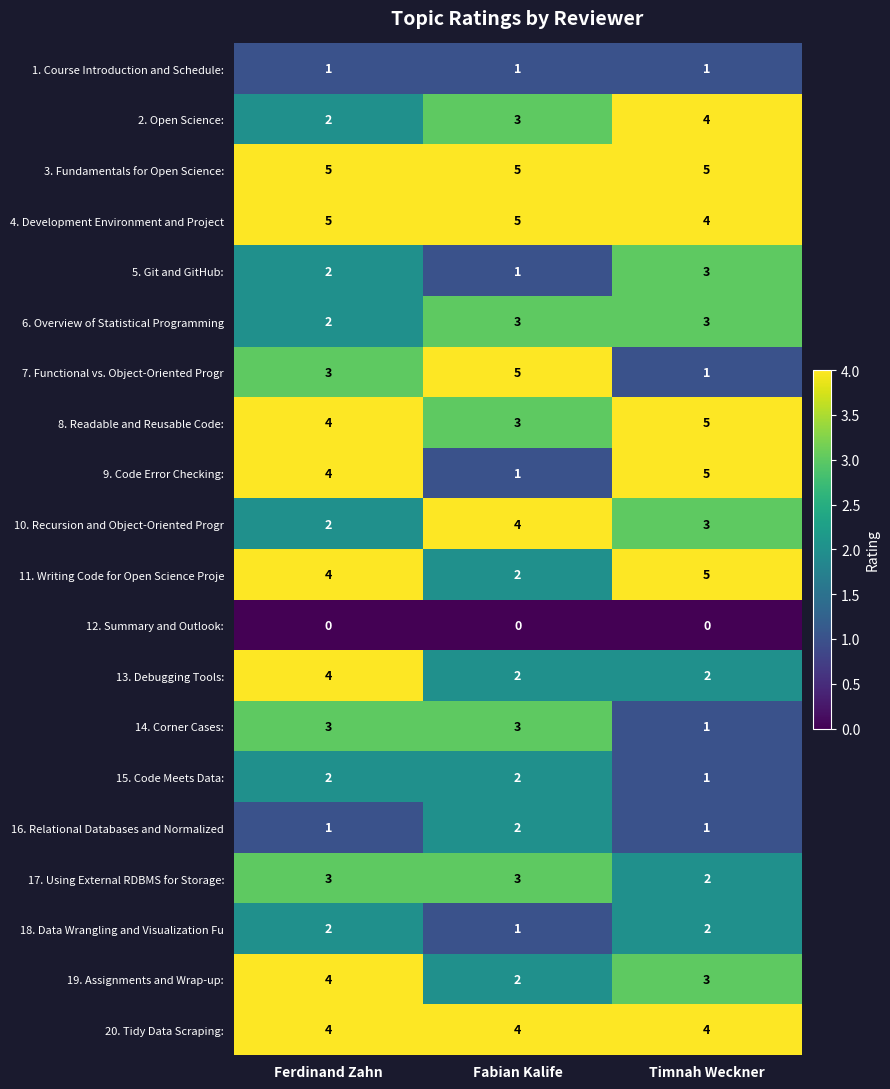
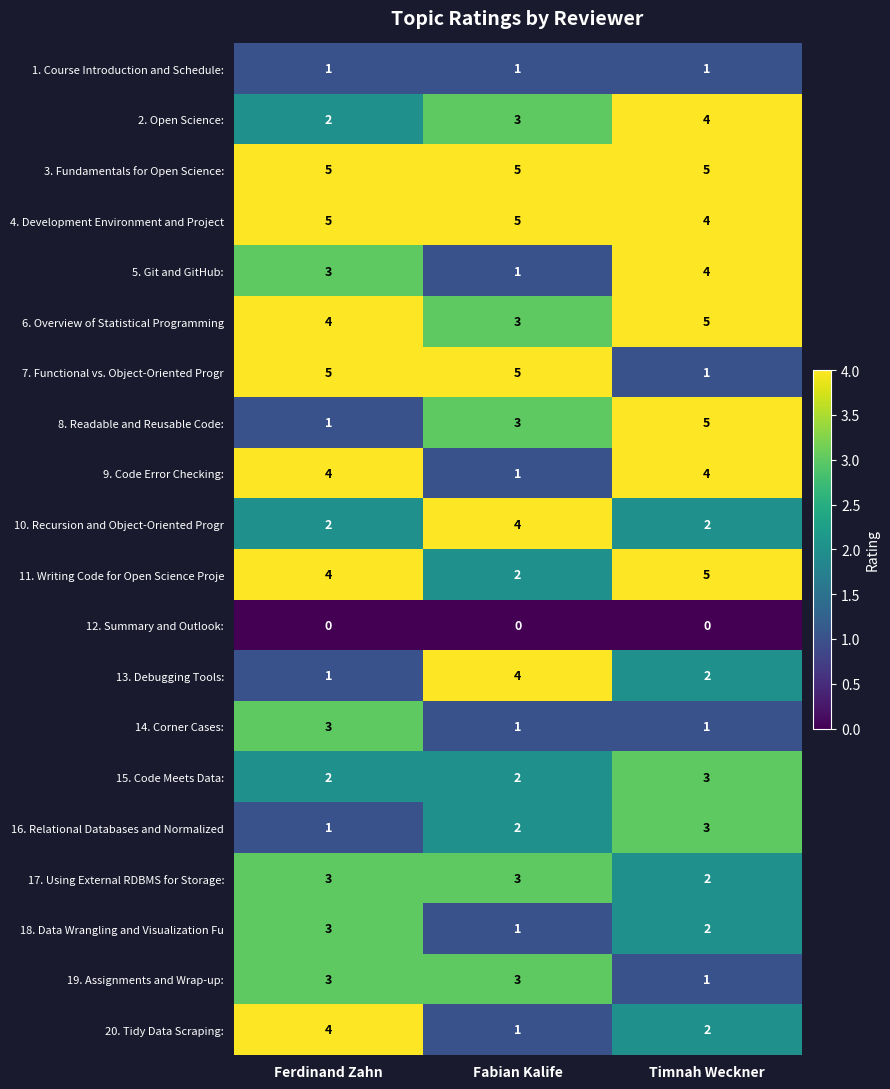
  {
    "1. Course Introduction and Schedule:": {
      "Ferdinand Zahn": 1,
      "Fabian Kalife": 1,
      "Timnah Weckner": 1
    },
    "2. Open Science:": {
      "Ferdinand Zahn": 2,
      "Fabian Kalife": 3,
      "Timnah Weckner": 4
    },
    "3. Fundamentals for Open Science:": {
      "Ferdinand Zahn": 5,
      "Fabian Kalife": 5,
      "Timnah Weckner": 5
    },
    "4. Development Environment and Project": {
      "Ferdinand Zahn": 5,
      "Fabian Kalife": 5,
      "Timnah Weckner": 4
    },
    "5. Git and GitHub:": {
-     "Ferdinand Zahn": 2,
+     "Ferdinand Zahn": 3,
      "Fabian Kalife": 1,
-     "Timnah Weckner": 3
+     "Timnah Weckner": 4
    },
    "6. Overview of Statistical Programming": {
-     "Ferdinand Zahn": 2,
+     "Ferdinand Zahn": 4,
      "Fabian Kalife": 3,
-     "Timnah Weckner": 3
+     "Timnah Weckner": 5
    },
    "7. Functional vs. Object-Oriented Progr": {
-     "Ferdinand Zahn": 3,
+     "Ferdinand Zahn": 5,
      "Fabian Kalife": 5,
      "Timnah Weckner": 1
    },
    "8. Readable and Reusable Code:": {
-     "Ferdinand Zahn": 4,
+     "Ferdinand Zahn": 1,
      "Fabian Kalife": 3,
      "Timnah Weckner": 5
    },
    "9. Code Error Checking:": {
      "Ferdinand Zahn": 4,
      "Fabian Kalife": 1,
-     "Timnah Weckner": 5
+     "Timnah Weckner": 4
    },
    "10. Recursion and Object-Oriented Progr": {
      "Ferdinand Zahn": 2,
      "Fabian Kalife": 4,
-     "Timnah Weckner": 3
+     "Timnah Weckner": 2
    },
    "11. Writing Code for Open Science Proje": {
      "Ferdinand Zahn": 4,
      "Fabian Kalife": 2,
      "Timnah Weckner": 5
    },
    "12. Summary and Outlook:": {
      "Ferdinand Zahn": 0,
      "Fabian Kalife": 0,
      "Timnah Weckner": 0
    },
    "13. Debugging Tools:": {
-     "Ferdinand Zahn": 4,
-     "Fabian Kalife": 2,
+     "Ferdinand Zahn": 1,
+     "Fabian Kalife": 4,
      "Timnah Weckner": 2
    },
    "14. Corner Cases:": {
      "Ferdinand Zahn": 3,
-     "Fabian Kalife": 3,
+     "Fabian Kalife": 1,
      "Timnah Weckner": 1
    },
    "15. Code Meets Data:": {
      "Ferdinand Zahn": 2,
      "Fabian Kalife": 2,
-     "Timnah Weckner": 1
+     "Timnah Weckner": 3
    },
    "16. Relational Databases and Normalized": {
      "Ferdinand Zahn": 1,
      "Fabian Kalife": 2,
-     "Timnah Weckner": 1
+     "Timnah Weckner": 3
    },
    "17. Using External RDBMS for Storage:": {
      "Ferdinand Zahn": 3,
      "Fabian Kalife": 3,
      "Timnah Weckner": 2
    },
    "18. Data Wrangling and Visualization Fu": {
-     "Ferdinand Zahn": 2,
+     "Ferdinand Zahn": 3,
      "Fabian Kalife": 1,
      "Timnah Weckner": 2
    },
    "19. Assignments and Wrap-up:": {
-     "Ferdinand Zahn": 4,
-     "Fabian Kalife": 2,
-     "Timnah Weckner": 3
+     "Ferdinand Zahn": 3,
+     "Fabian Kalife": 3,
+     "Timnah Weckner": 1
    },
    "20. Tidy Data Scraping:": {
      "Ferdinand Zahn": 4,
-     "Fabian Kalife": 4,
-     "Timnah Weckner": 4
+     "Fabian Kalife": 1,
+     "Timnah Weckner": 2
    }
  }
